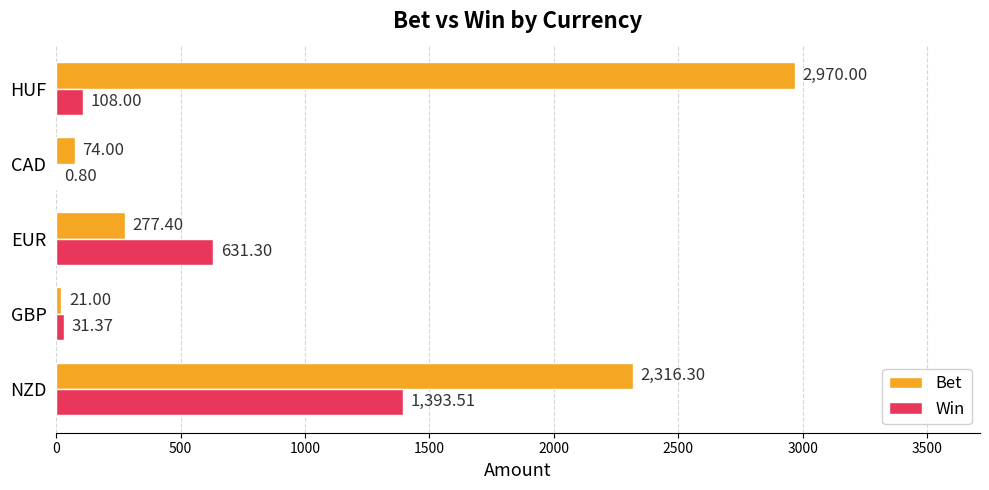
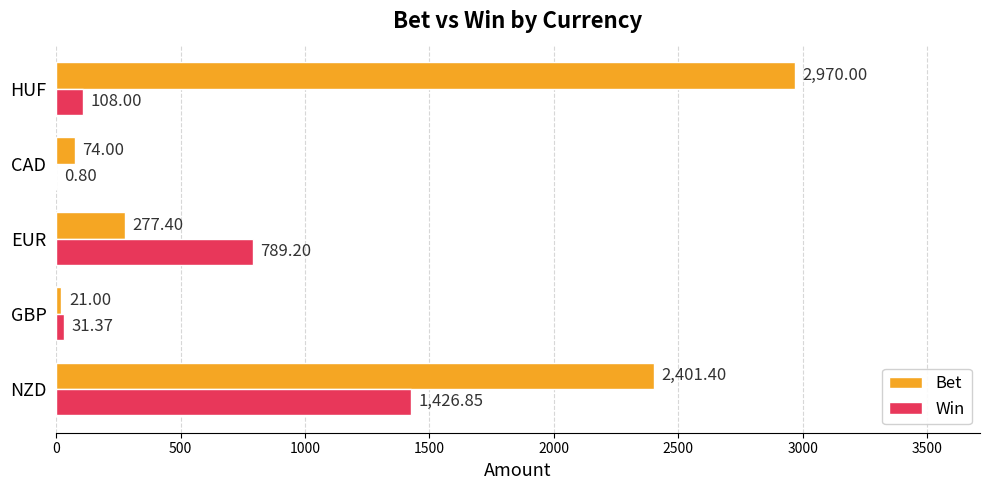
  {
    "Bet": {
      "HUF": "2,970.00",
      "CAD": "74.00",
      "EUR": "277.40",
      "GBP": "21.00",
-     "NZD": "2,316.30"
+     "NZD": "2,401.40"
    },
    "Win": {
      "HUF": "108.00",
      "CAD": "0.80",
-     "EUR": "631.30",
+     "EUR": "789.20",
      "GBP": "31.37",
-     "NZD": "1,393.51"
+     "NZD": "1,426.85"
    }
  }
